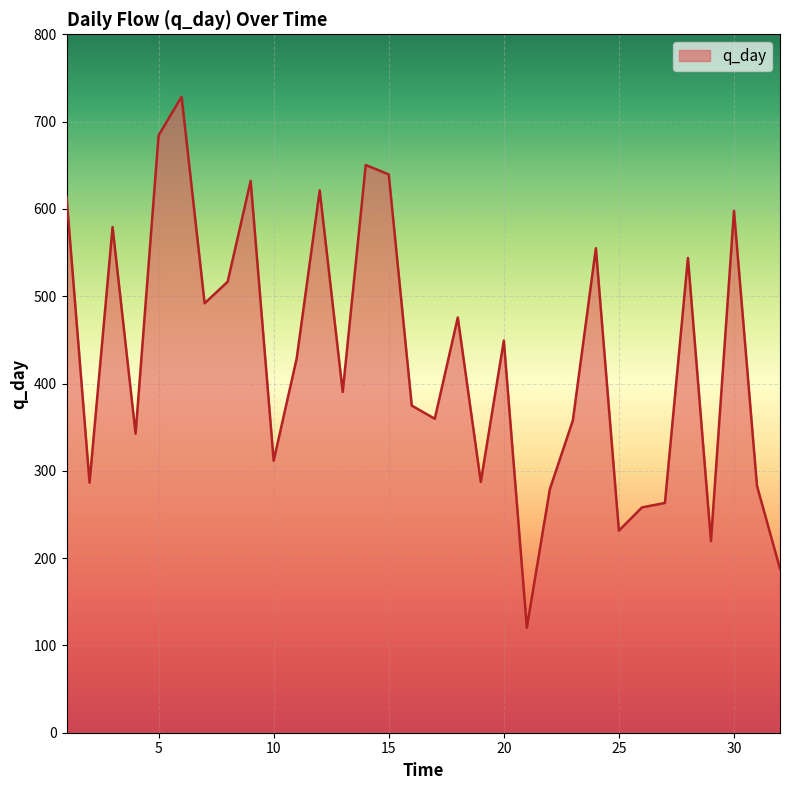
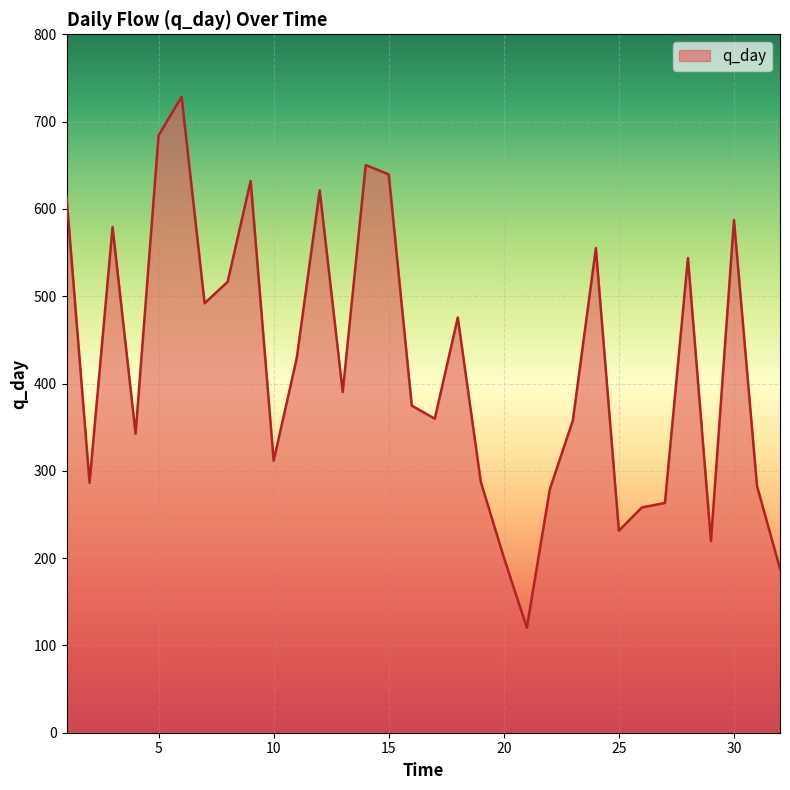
  {
    "5": 680,
    "10": 310,
    "15": 640,
-   "20": 450,
+   "20": 200,
    "25": 230,
-   "30": 600
+   "30": 590
  }
